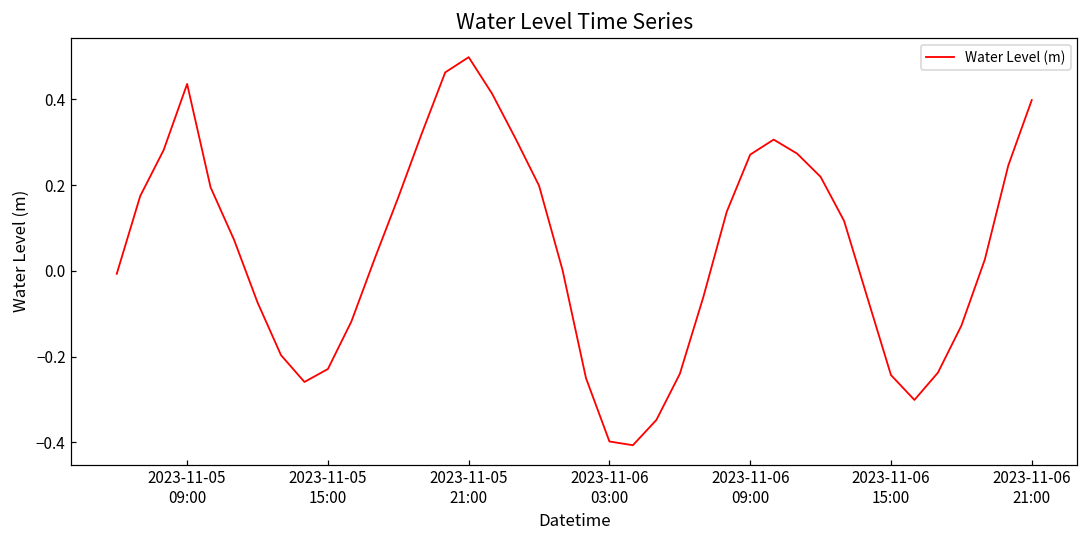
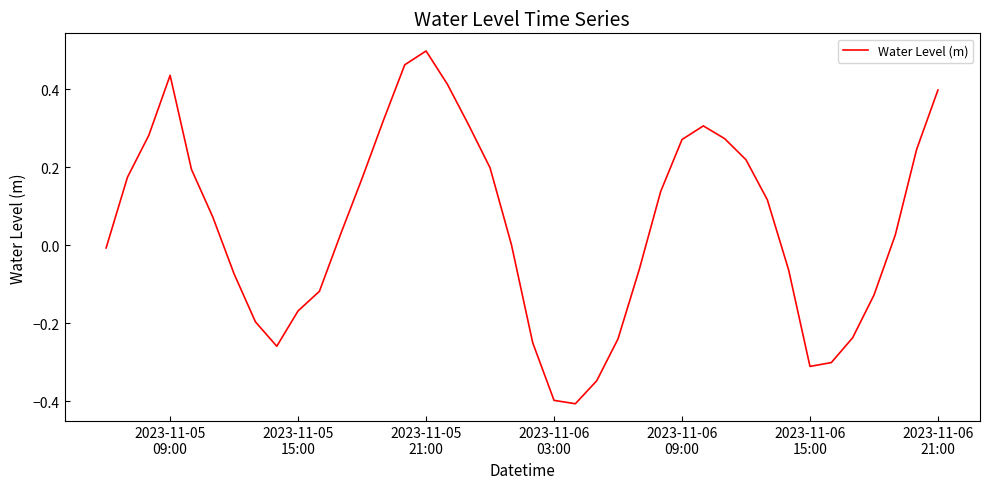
  {
    "2023-11-05 09:00": 0.44,
-   "2023-11-05 15:00": -0.23,
+   "2023-11-05 15:00": -0.17,
    "2023-11-05 21:00": 0.50,
    "2023-11-06 03:00": -0.40,
    "2023-11-06 09:00": 0.27,
-   "2023-11-06 15:00": -0.24,
+   "2023-11-06 15:00": -0.31,
    "2023-11-06 21:00": 0.40
  }
